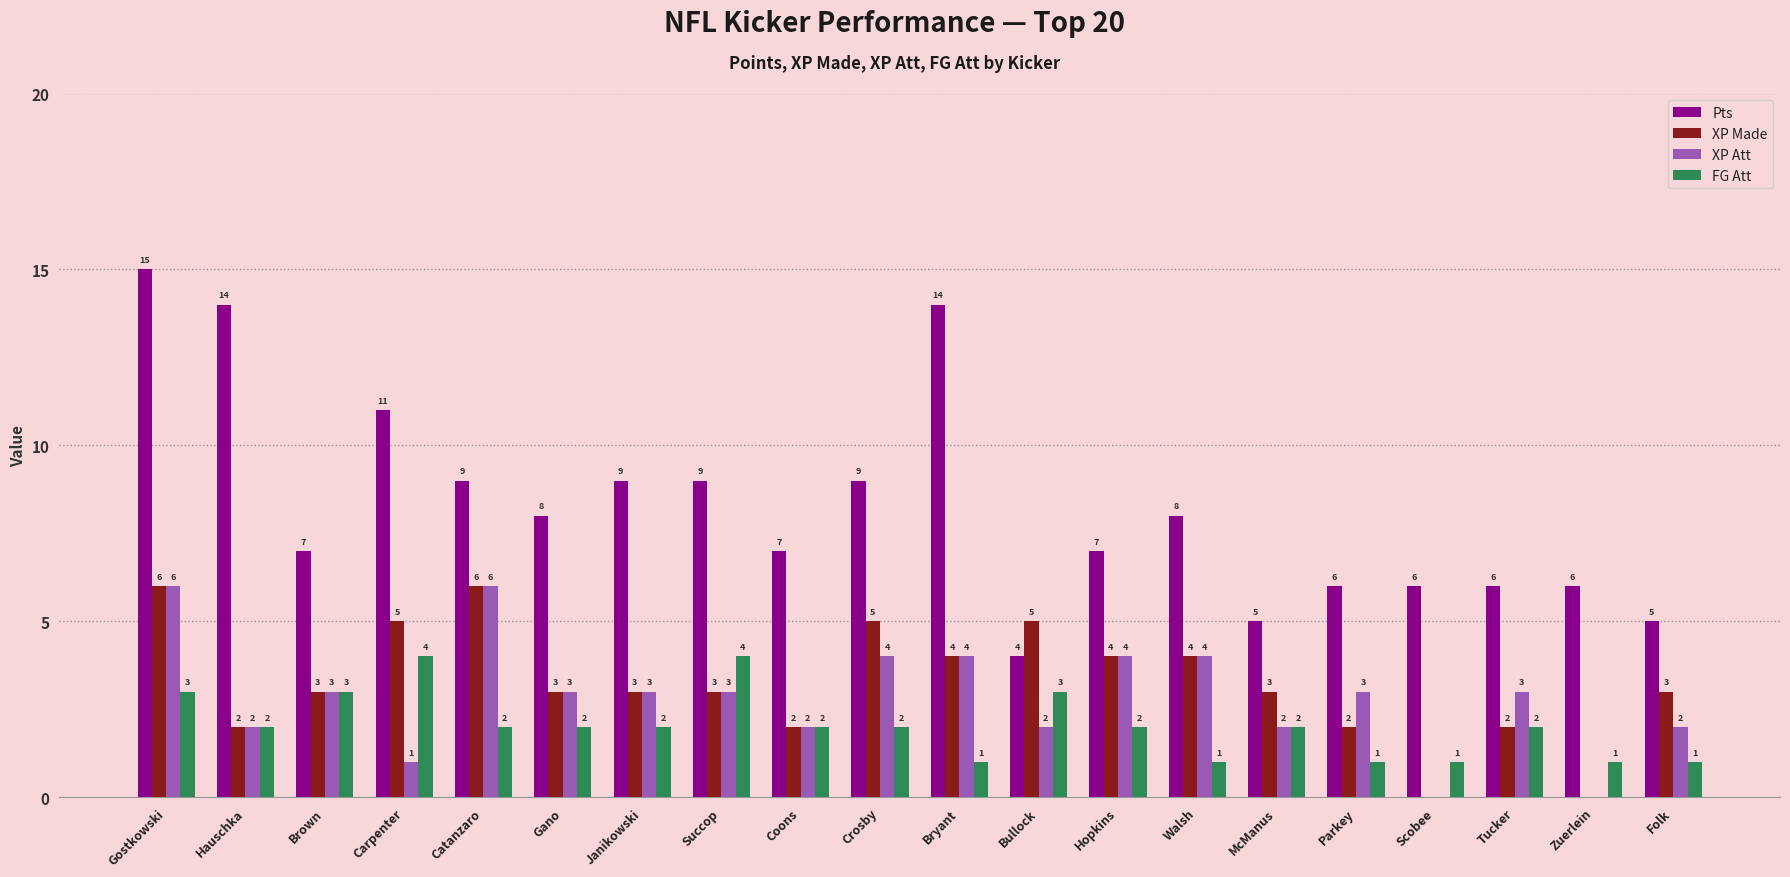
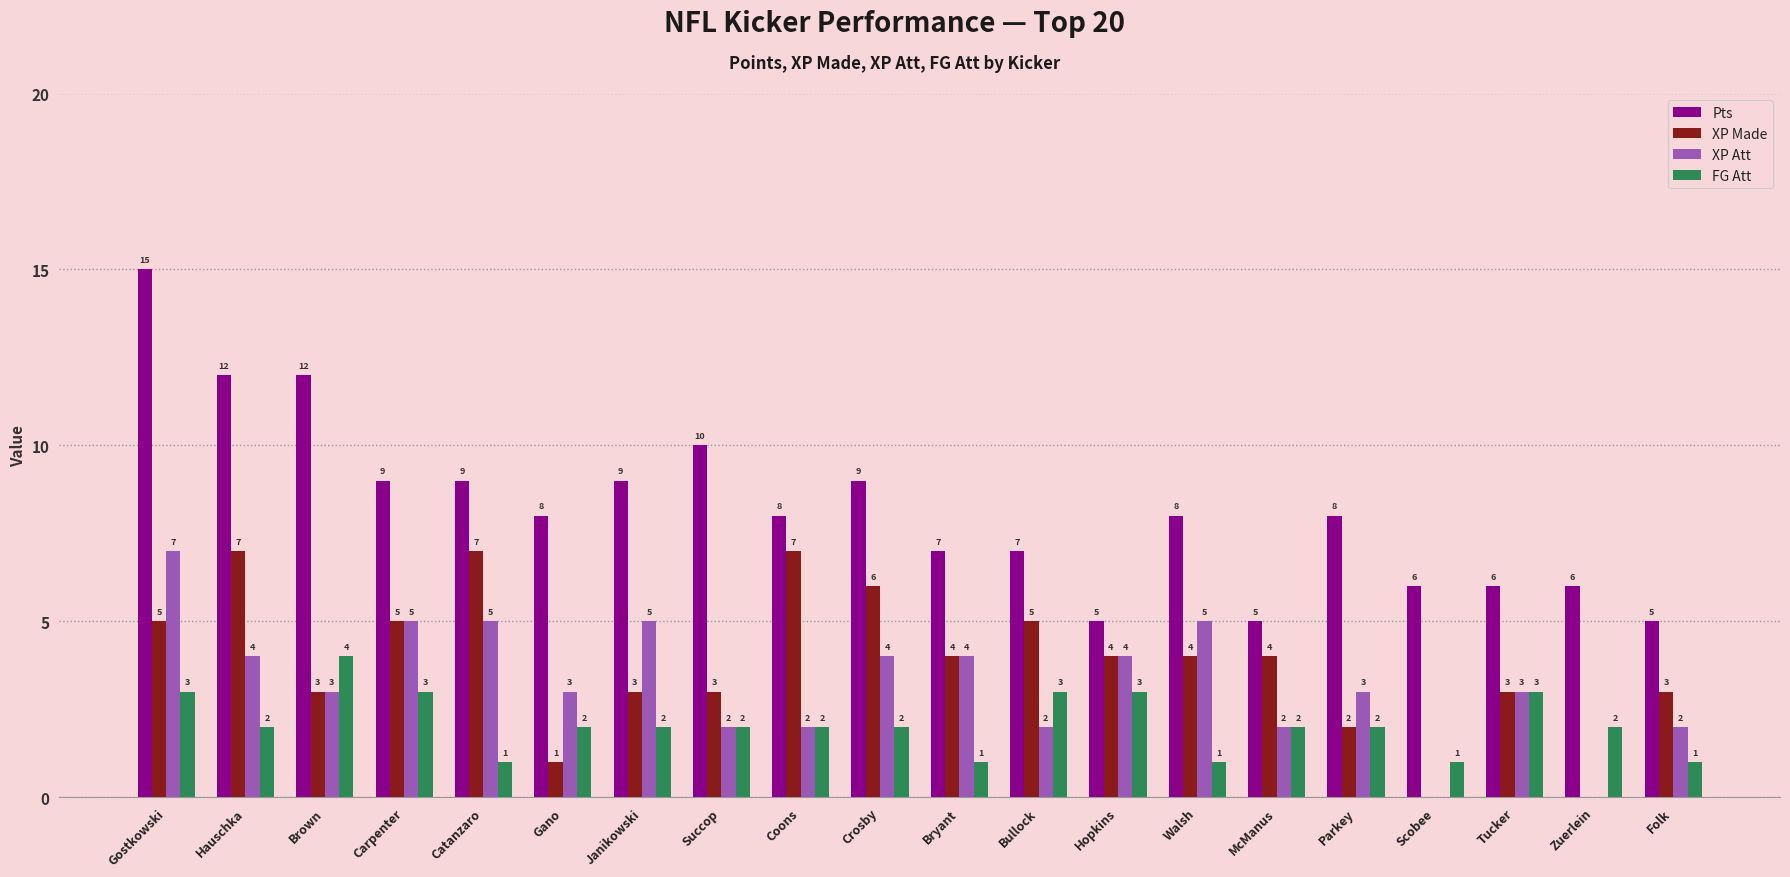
  {
    "Pts": {
      "Gostkowski": 15,
-     "Hauschka": 14,
-     "Brown": 7,
-     "Carpenter": 11,
+     "Hauschka": 12,
+     "Brown": 12,
+     "Carpenter": 9,
      "Catanzaro": 9,
      "Gano": 8,
      "Janikowski": 9,
-     "Succop": 9,
-     "Coons": 7,
+     "Succop": 10,
+     "Coons": 8,
      "Crosby": 9,
-     "Bryant": 14,
-     "Bullock": 4,
-     "Hopkins": 7,
+     "Bryant": 7,
+     "Bullock": 7,
+     "Hopkins": 5,
      "Walsh": 8,
      "McManus": 5,
-     "Parkey": 6,
+     "Parkey": 8,
      "Scobee": 6,
      "Tucker": 6,
      "Zuerlein": 6,
      "Folk": 5
    },
    "XP Made": {
-     "Gostkowski": 6,
-     "Hauschka": 2,
+     "Gostkowski": 5,
+     "Hauschka": 7,
      "Brown": 3,
      "Carpenter": 5,
-     "Catanzaro": 6,
-     "Gano": 3,
+     "Catanzaro": 7,
+     "Gano": 1,
      "Janikowski": 3,
      "Succop": 3,
-     "Coons": 2,
-     "Crosby": 5,
+     "Coons": 7,
+     "Crosby": 6,
      "Bryant": 4,
      "Bullock": 5,
      "Hopkins": 4,
      "Walsh": 4,
-     "McManus": 3,
+     "McManus": 4,
      "Parkey": 2,
-     "Tucker": 2,
+     "Tucker": 3,
      "Folk": 3
    },
    "XP Att": {
-     "Gostkowski": 6,
-     "Hauschka": 2,
+     "Gostkowski": 7,
+     "Hauschka": 4,
      "Brown": 3,
-     "Carpenter": 1,
-     "Catanzaro": 6,
+     "Carpenter": 5,
+     "Catanzaro": 5,
      "Gano": 3,
-     "Janikowski": 3,
-     "Succop": 3,
+     "Janikowski": 5,
+     "Succop": 2,
      "Coons": 2,
      "Crosby": 4,
      "Bryant": 4,
      "Bullock": 2,
      "Hopkins": 4,
-     "Walsh": 4,
+     "Walsh": 5,
      "McManus": 2,
      "Parkey": 3,
      "Tucker": 3,
      "Folk": 2
    },
    "FG Att": {
      "Gostkowski": 3,
      "Hauschka": 2,
-     "Brown": 3,
-     "Carpenter": 4,
-     "Catanzaro": 2,
+     "Brown": 4,
+     "Carpenter": 3,
+     "Catanzaro": 1,
      "Gano": 2,
      "Janikowski": 2,
-     "Succop": 4,
+     "Succop": 2,
      "Coons": 2,
      "Crosby": 2,
      "Bryant": 1,
      "Bullock": 3,
-     "Hopkins": 2,
+     "Hopkins": 3,
      "Walsh": 1,
      "McManus": 2,
-     "Parkey": 1,
+     "Parkey": 2,
      "Scobee": 1,
-     "Tucker": 2,
-     "Zuerlein": 1,
+     "Tucker": 3,
+     "Zuerlein": 2,
      "Folk": 1
    }
  }
